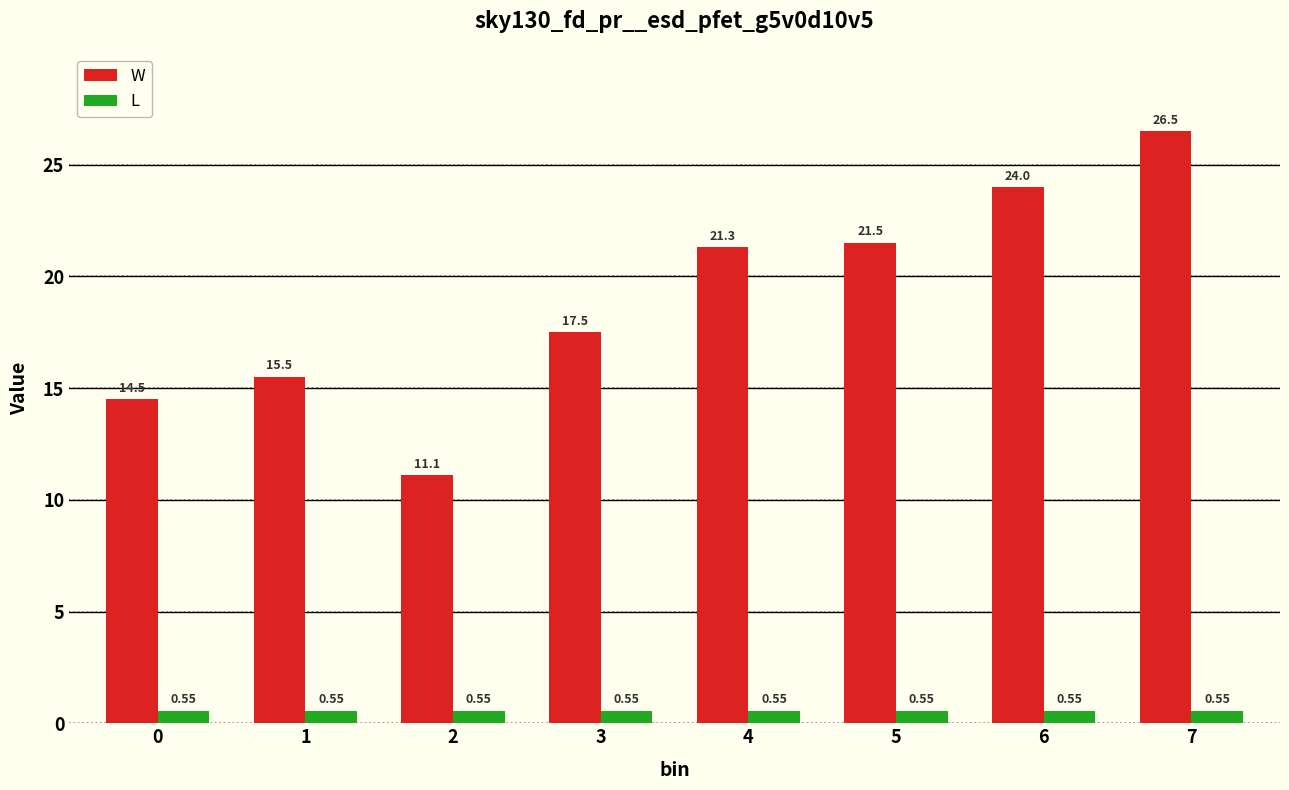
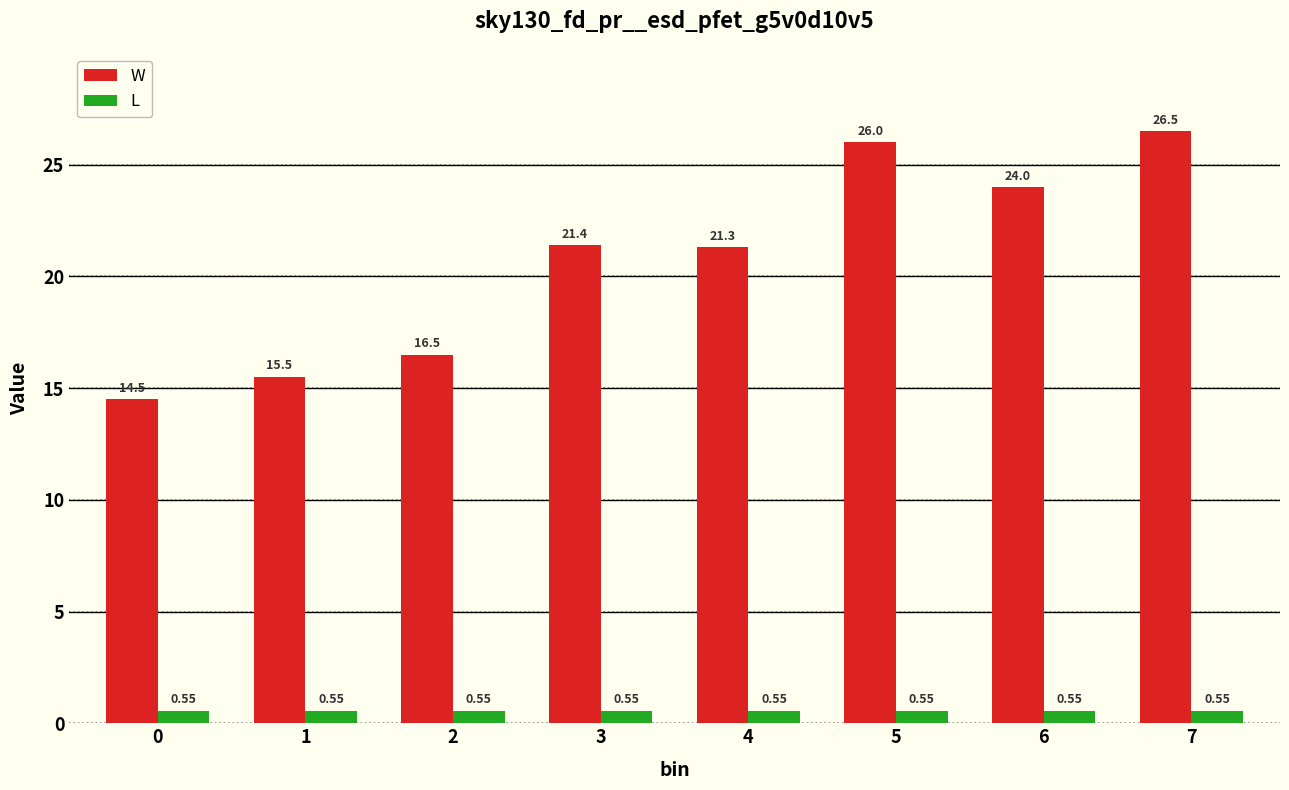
  {
    "W": {
      "0": 14.5,
      "1": 15.5,
-     "2": 11.1,
-     "3": 17.5,
+     "2": 16.5,
+     "3": 21.4,
      "4": 21.3,
-     "5": 21.5,
+     "5": 26.0,
      "6": 24.0,
      "7": 26.5
    },
    "L": {
      "0": 0.55,
      "1": 0.55,
      "2": 0.55,
      "3": 0.55,
      "4": 0.55,
      "5": 0.55,
      "6": 0.55,
      "7": 0.55
    }
  }
